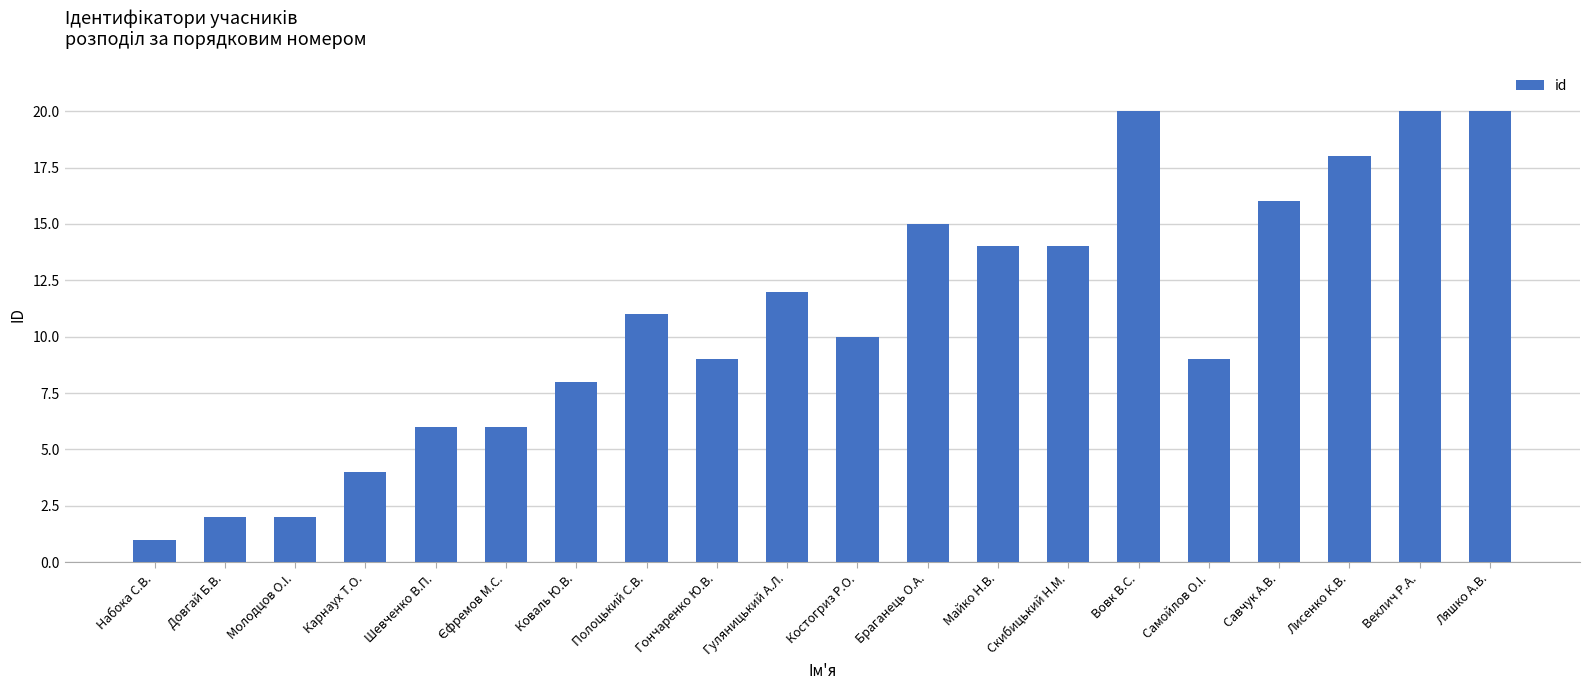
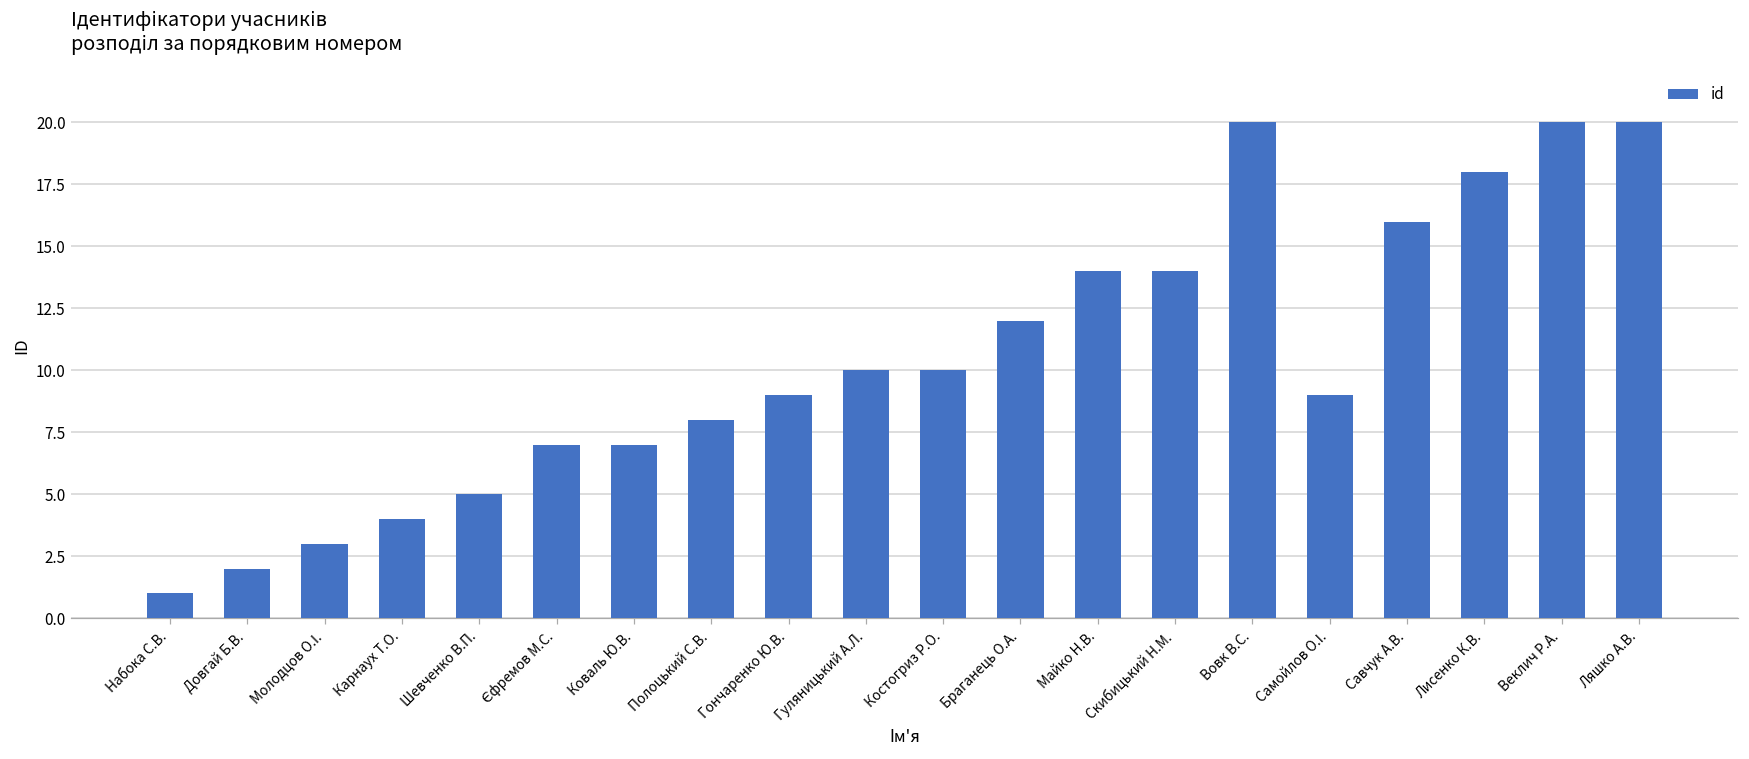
  {
    "Набока С.В.": 1,
    "Довгай Б.В.": 2,
-   "Молодцов О.І.": 2,
+   "Молодцов О.І.": 3,
    "Карнаух Т.О.": 4,
-   "Шевченко В.П.": 6,
-   "Єфремов М.С.": 6,
-   "Коваль Ю.В.": 8,
-   "Полоцький С.В.": 11,
+   "Шевченко В.П.": 5,
+   "Єфремов М.С.": 7,
+   "Коваль Ю.В.": 7,
+   "Полоцький С.В.": 8,
    "Гончаренко Ю.В.": 9,
-   "Гуляницький А.Л.": 12,
+   "Гуляницький А.Л.": 10,
    "Костогриз Р.О.": 10,
-   "Браганець О.А.": 15,
+   "Браганець О.А.": 12,
    "Майко Н.В.": 14,
    "Скибицький Н.М.": 14,
    "Вовк В.С.": 20,
    "Самойлов О.І.": 9,
    "Савчук А.В.": 16,
    "Лисенко К.В.": 18,
    "Веклич Р.А.": 20,
    "Ляшко А.В.": 20
  }
